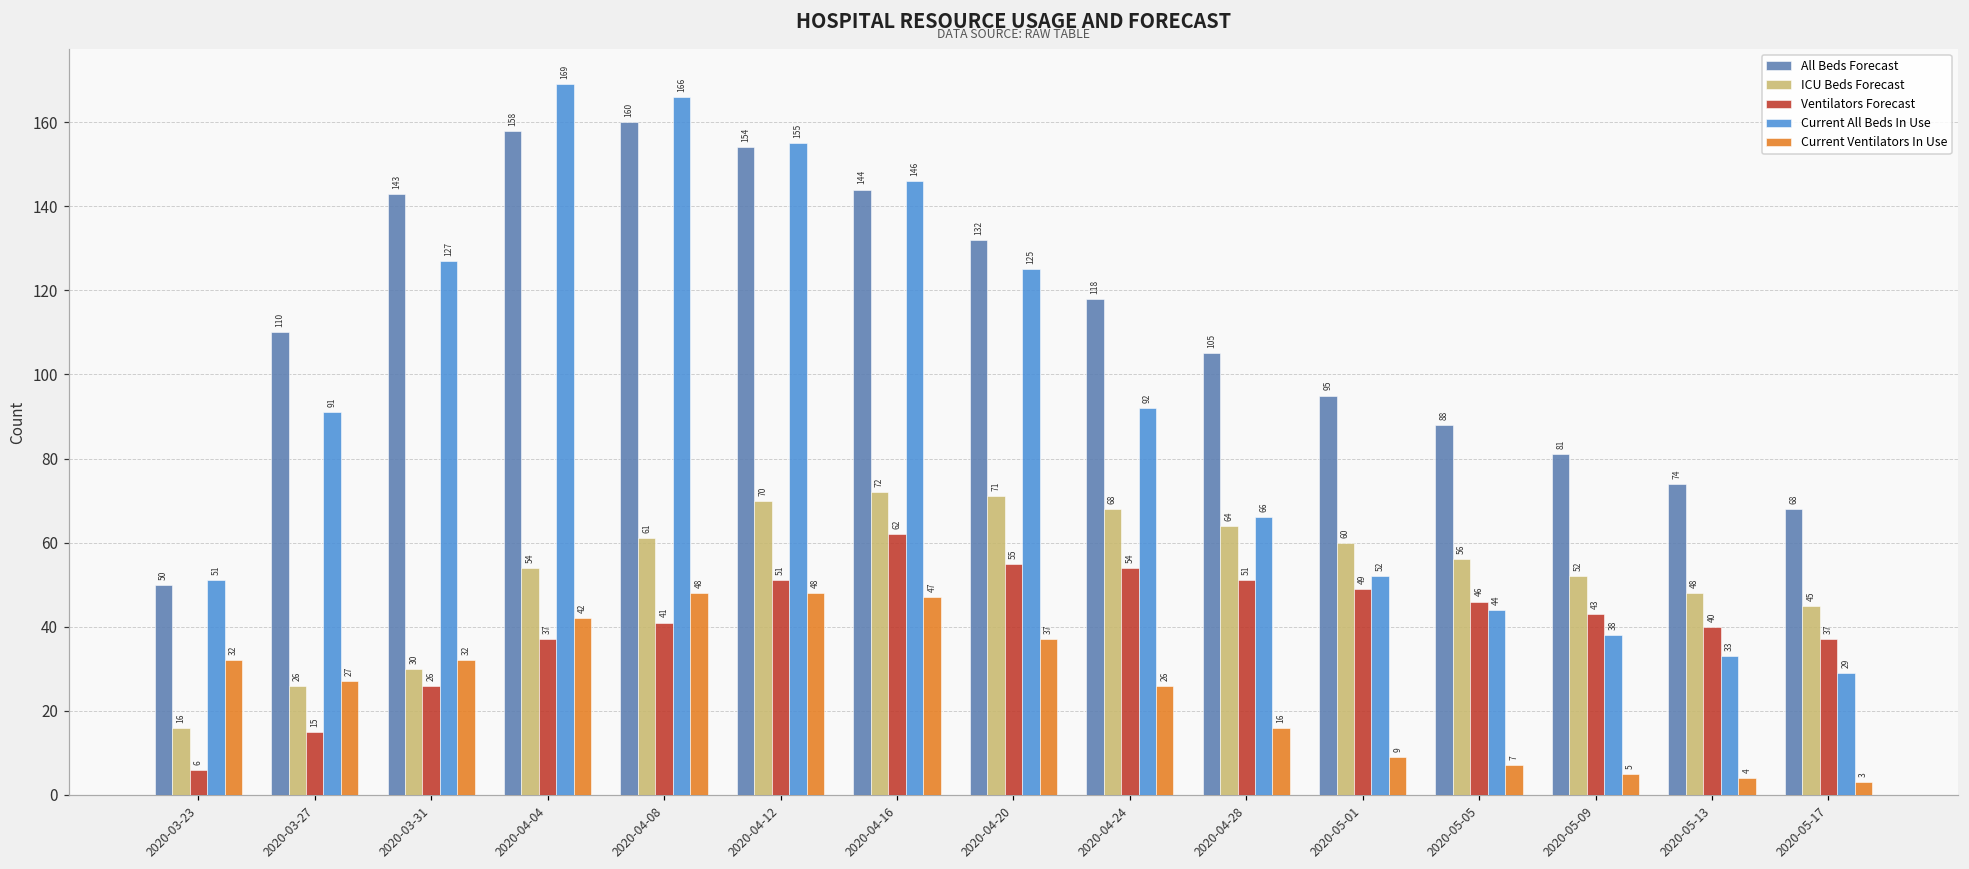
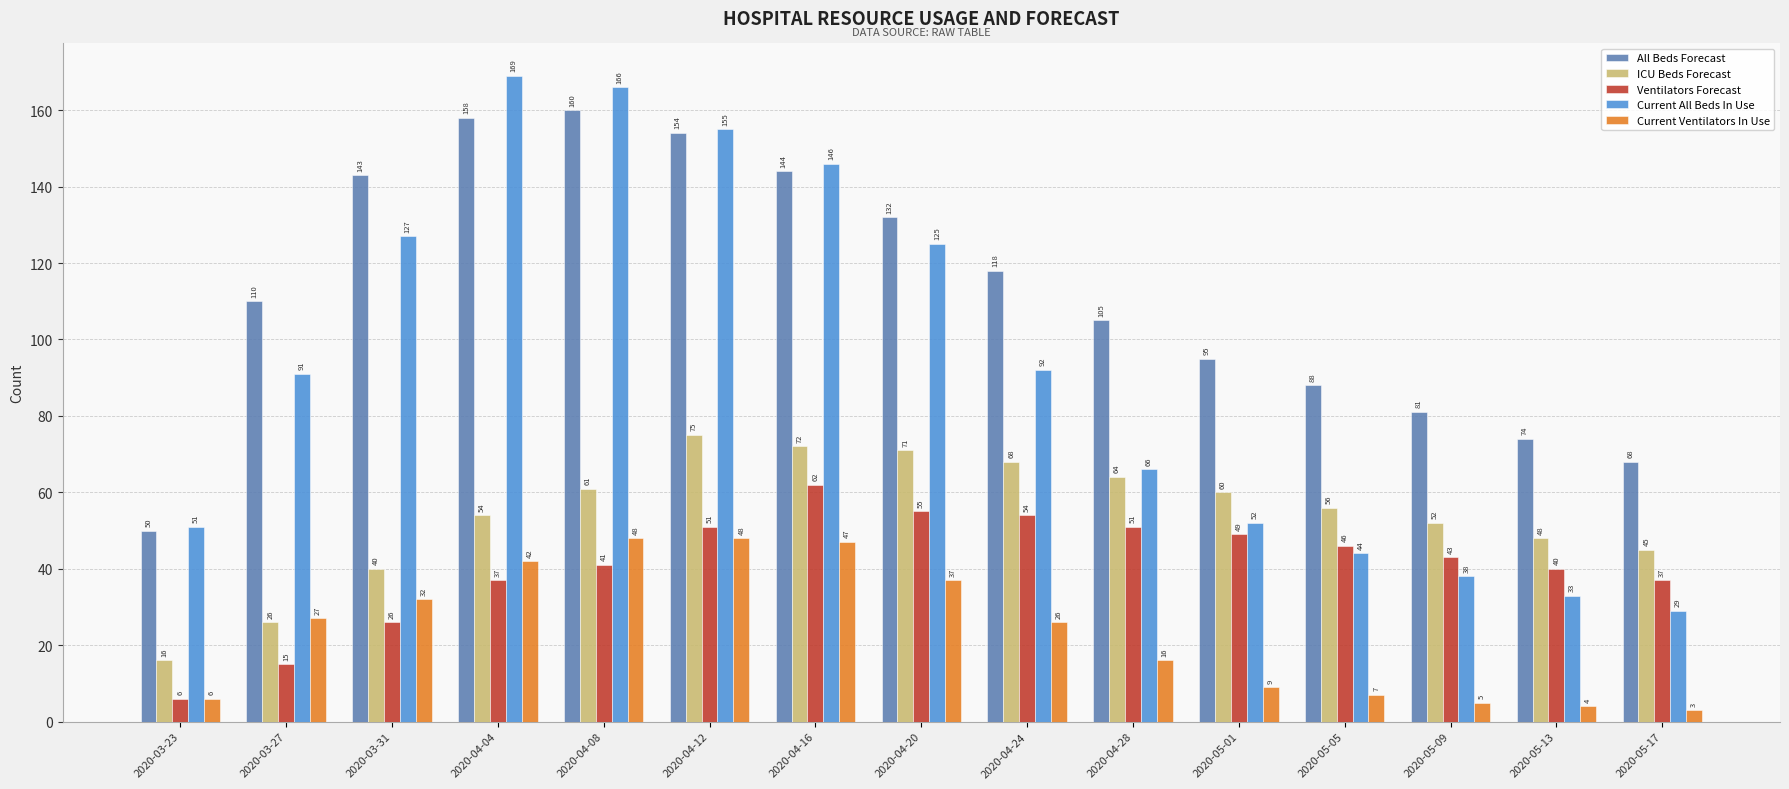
  {
    "ICU Beds Forecast": {
      "2020-03-23": 16,
      "2020-03-27": 26,
-     "2020-03-31": 30,
+     "2020-03-31": 40,
      "2020-04-04": 54,
      "2020-04-08": 61,
-     "2020-04-12": 70,
+     "2020-04-12": 75,
      "2020-04-16": 72,
      "2020-04-20": 71,
      "2020-04-24": 68,
      "2020-04-28": 64,
      "2020-05-01": 60,
      "2020-05-05": 56,
      "2020-05-09": 52,
      "2020-05-13": 48,
      "2020-05-17": 45
    },
    "Ventilators Forecast": {
      "2020-03-23": 6,
      "2020-03-27": 15,
      "2020-03-31": 26,
      "2020-04-04": 37,
      "2020-04-08": 41,
      "2020-04-12": 51,
      "2020-04-16": 62,
      "2020-04-20": 55,
      "2020-04-24": 54,
      "2020-04-28": 51,
      "2020-05-01": 49,
      "2020-05-05": 46,
      "2020-05-09": 43,
      "2020-05-13": 40,
      "2020-05-17": 37
    },
    "Current Ventilators In Use": {
-     "2020-03-23": 32,
+     "2020-03-23": 6,
      "2020-03-27": 27,
      "2020-03-31": 32,
      "2020-04-04": 42,
      "2020-04-08": 48,
      "2020-04-12": 48,
      "2020-04-16": 47,
      "2020-04-20": 37,
      "2020-04-24": 26,
      "2020-04-28": 16,
      "2020-05-01": 9,
      "2020-05-05": 7,
      "2020-05-09": 5,
      "2020-05-13": 4,
      "2020-05-17": 3
    }
  }
